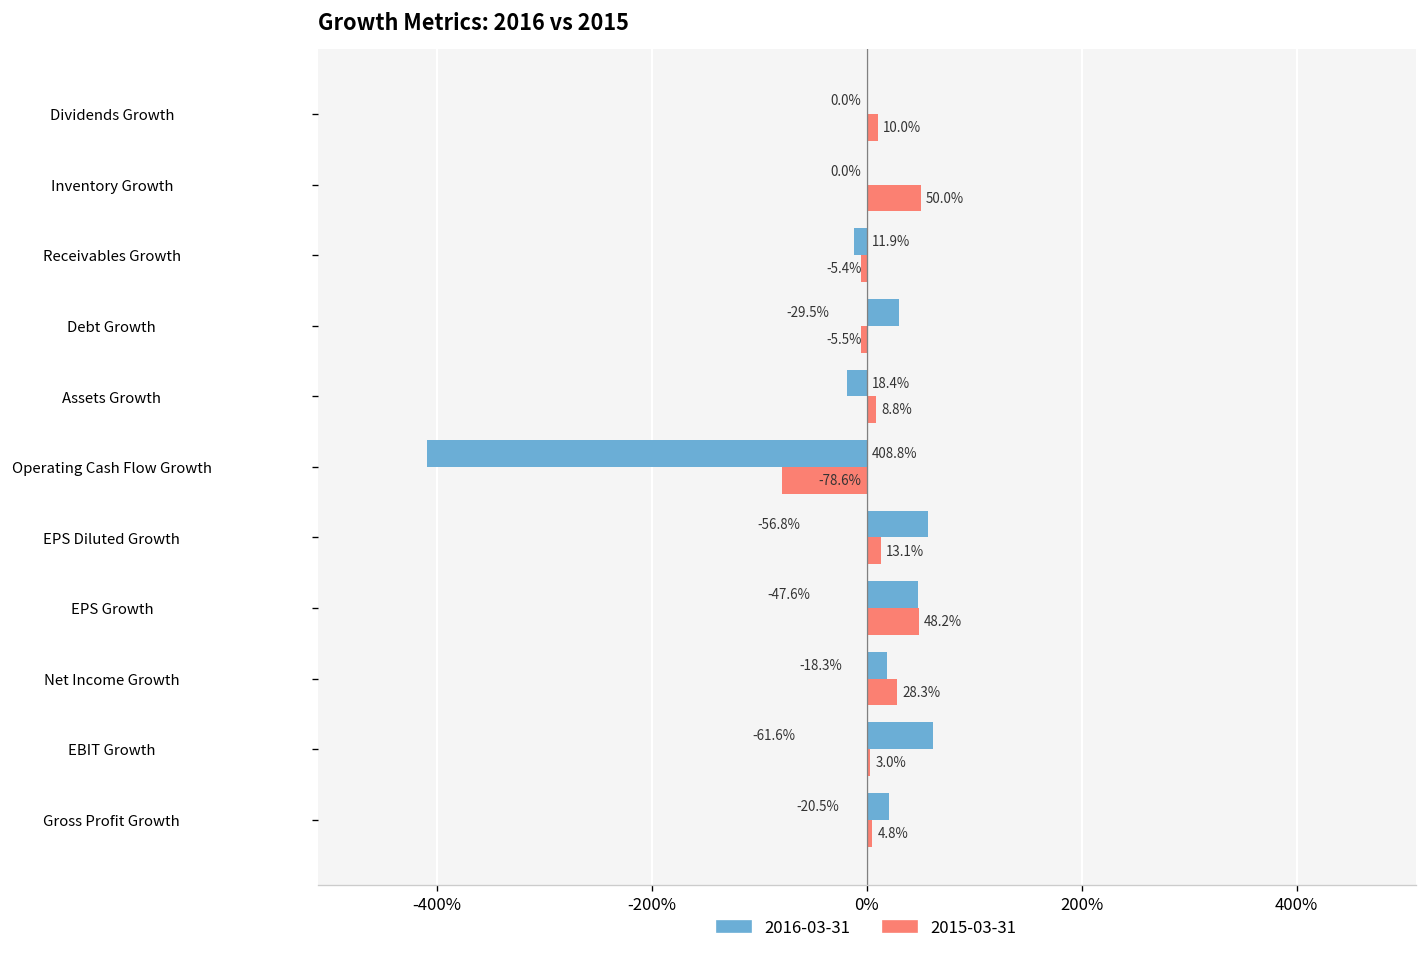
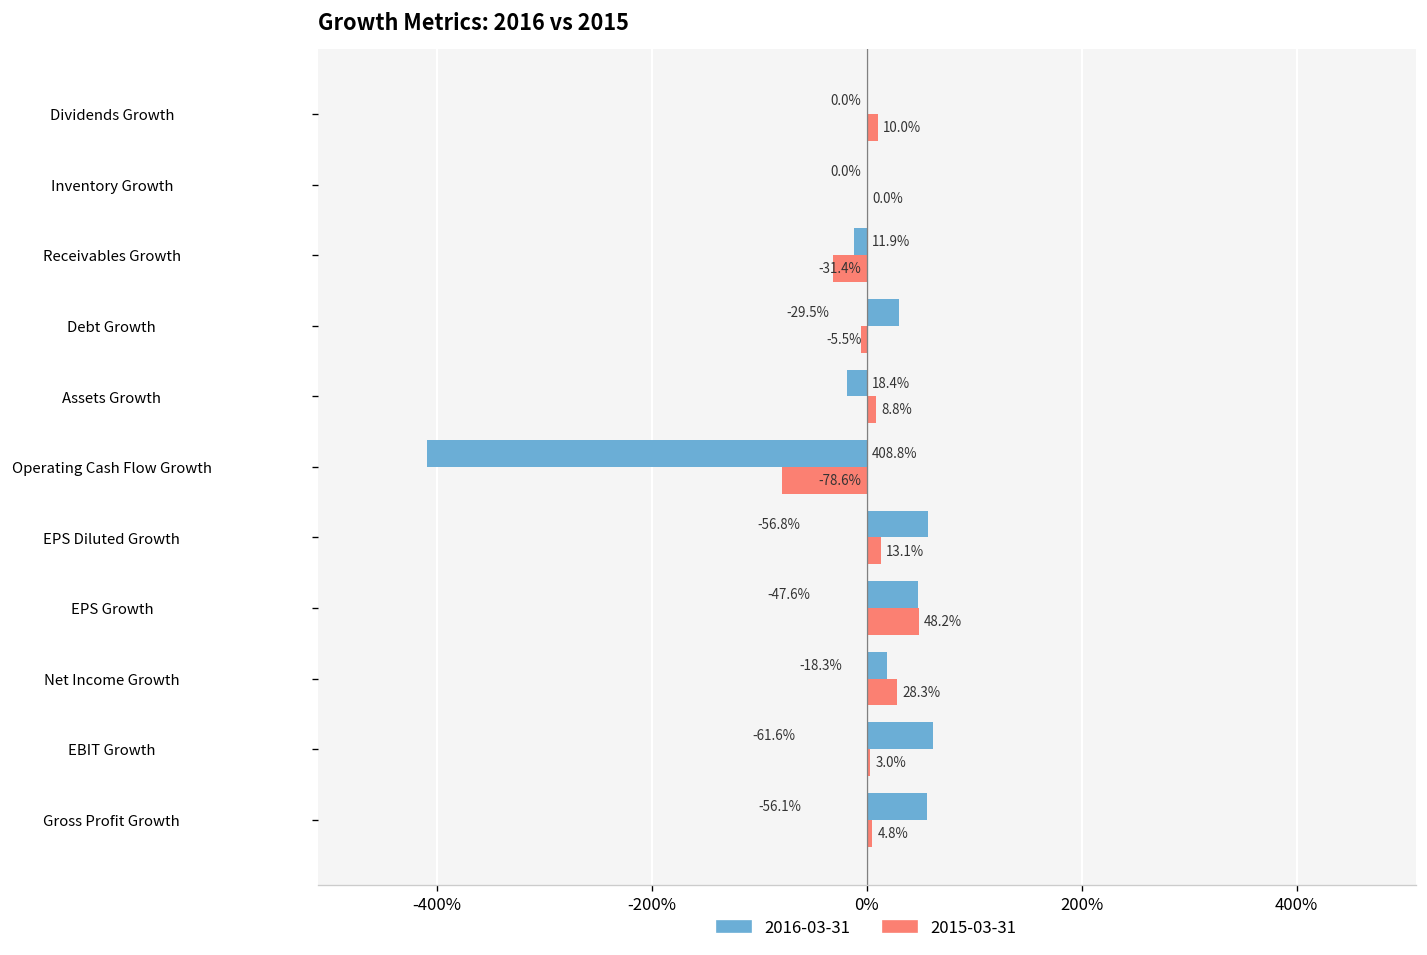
  {
    "2016-03-31": {
      "Dividends Growth": "0.0%",
      "Inventory Growth": "0.0%",
-     "Gross Profit Growth": "-20.5%"
+     "Gross Profit Growth": "-56.1%"
    },
    "2015-03-31": {
      "Dividends Growth": "10.0%",
-     "Inventory Growth": "50.0%",
-     "Receivables Growth": "-5.4%",
+     "Inventory Growth": "0.0%",
+     "Receivables Growth": "-31.4%",
      "Debt Growth": "-5.5%",
      "Assets Growth": "8.8%",
      "Operating Cash Flow Growth": "-78.6%",
      "EPS Diluted Growth": "13.1%",
      "EPS Growth": "48.2%",
      "Net Income Growth": "28.3%",
      "EBIT Growth": "3.0%",
      "Gross Profit Growth": "4.8%"
    }
  }
